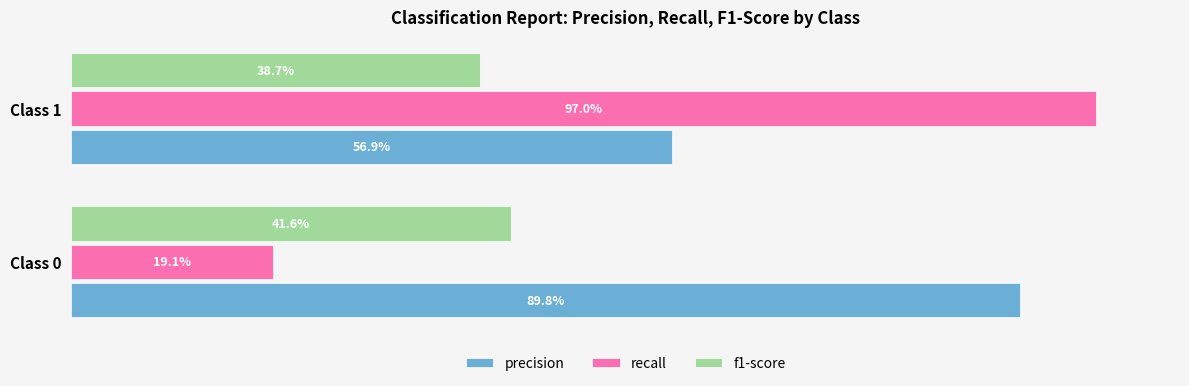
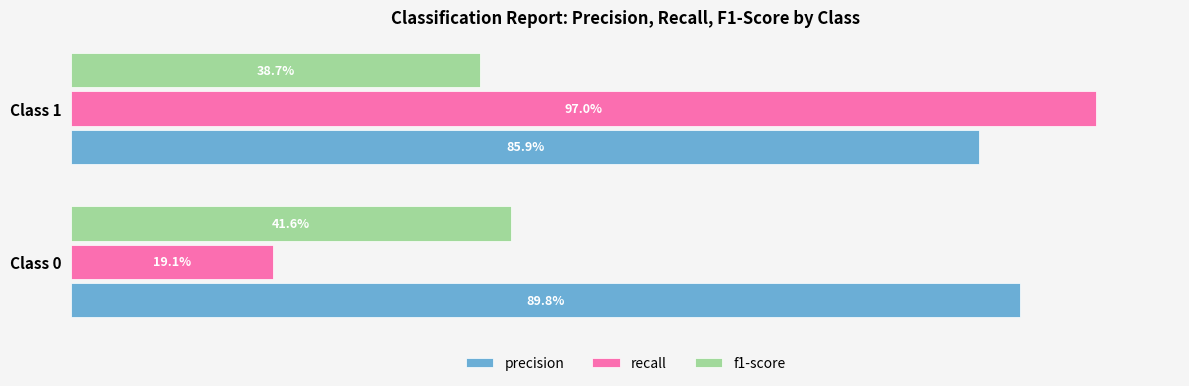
  {
    "precision": {
-     "Class 1": "56.9%",
+     "Class 1": "85.9%",
      "Class 0": "89.8%"
    },
    "recall": {
      "Class 1": "97.0%",
      "Class 0": "19.1%"
    },
    "f1-score": {
      "Class 1": "38.7%",
      "Class 0": "41.6%"
    }
  }
